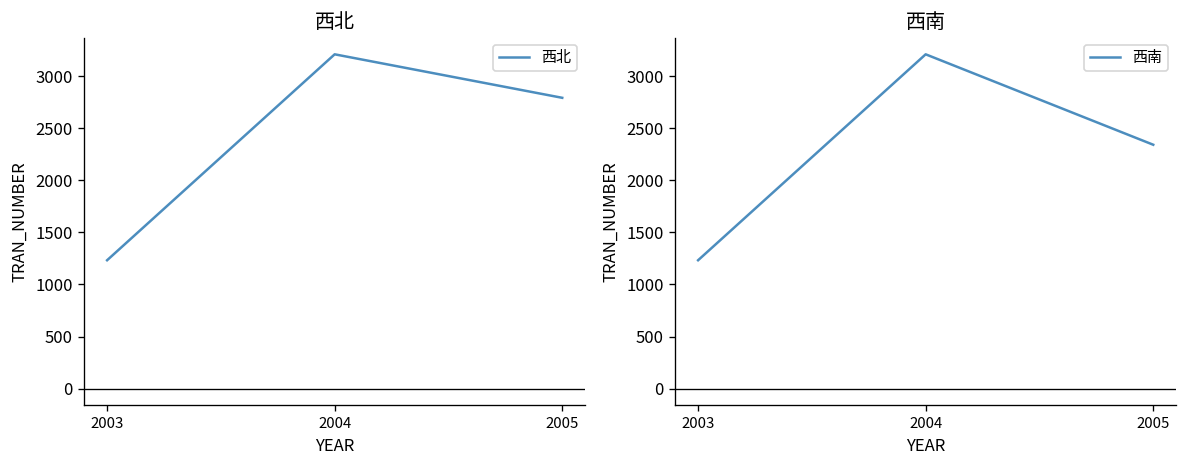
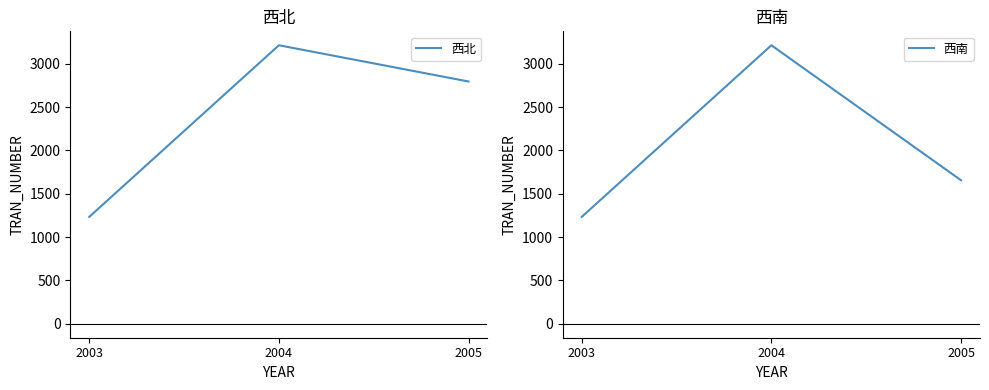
  {
    "西北": {
      "2003": 1200,
      "2004": 3200,
      "2005": 2800
    },
    "西南": {
      "2003": 1200,
      "2004": 3200,
-     "2005": 2300
+     "2005": 1700
    }
  }
